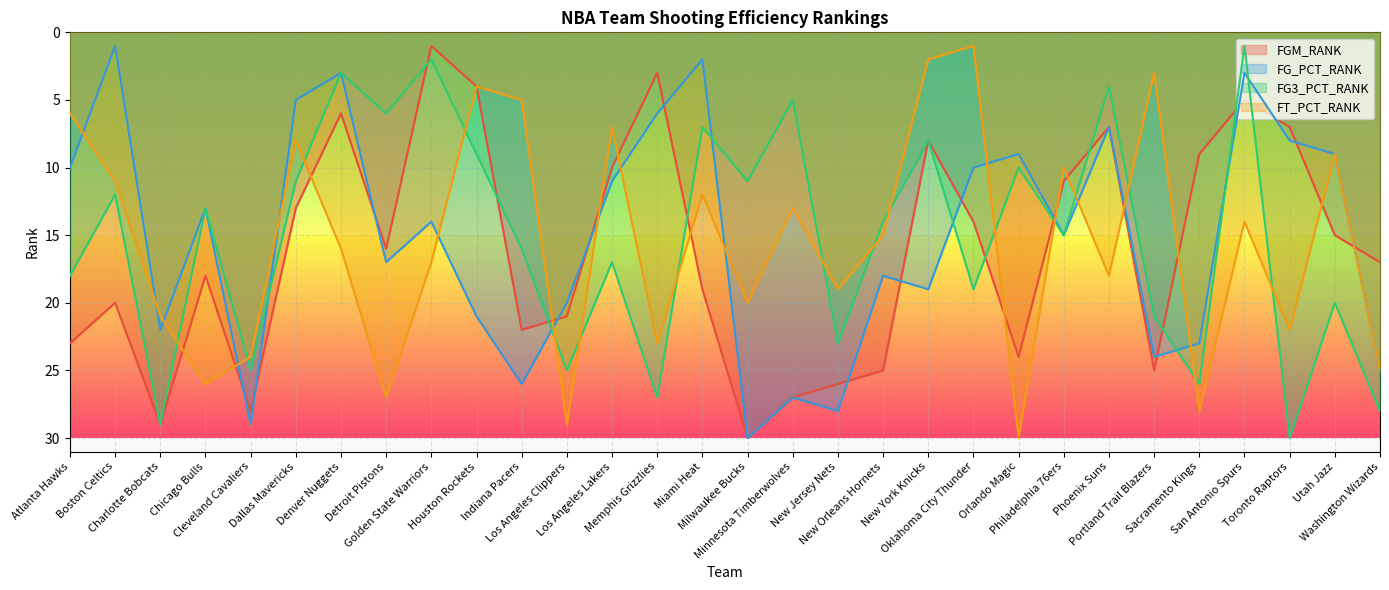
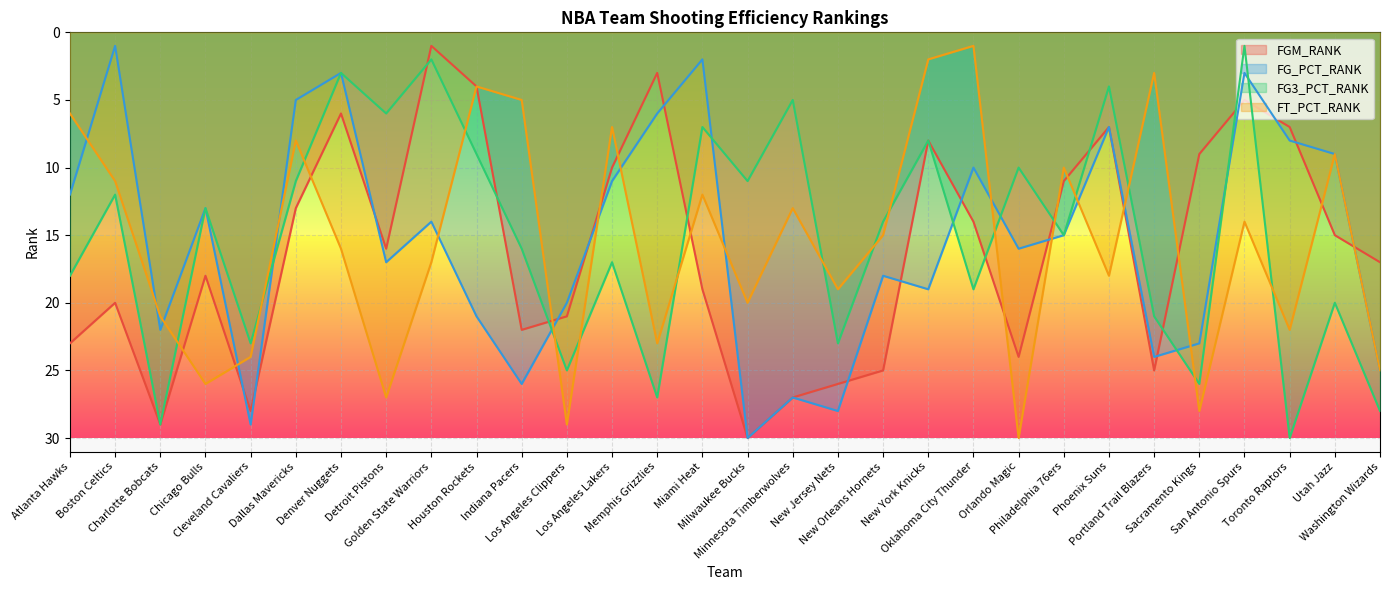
  {
    "FG_PCT_RANK": {
-     "Atlanta Hawks": 10,
+     "Atlanta Hawks": 12,
      "Boston Celtics": 1,
      "Charlotte Bobcats": 22,
      "Cleveland Cavaliers": 29,
      "Dallas Mavericks": 5,
      "Detroit Pistons": 17,
      "Golden State Warriors": 14,
      "Houston Rockets": 21,
      "Indiana Pacers": 26,
      "Los Angeles Clippers": 20,
      "Los Angeles Lakers": 11,
      "Memphis Grizzlies": 6,
      "Miami Heat": 2,
      "New Jersey Nets": 28,
      "New Orleans Hornets": 18,
      "New York Knicks": 19,
      "Oklahoma City Thunder": 10,
-     "Orlando Magic": 9,
+     "Orlando Magic": 16,
      "Portland Trail Blazers": 24,
      "Sacramento Kings": 23,
      "Toronto Raptors": 8
    },
    "FG3_PCT_RANK": {
      "Atlanta Hawks": 18,
      "Boston Celtics": 12,
-     "Cleveland Cavaliers": 25,
+     "Cleveland Cavaliers": 23,
      "Dallas Mavericks": 11,
      "Detroit Pistons": 6,
      "Golden State Warriors": 2,
      "Houston Rockets": 9,
      "Indiana Pacers": 16,
      "Los Angeles Clippers": 25,
      "Los Angeles Lakers": 17,
      "Memphis Grizzlies": 27,
      "Miami Heat": 7,
      "Milwaukee Bucks": 11,
      "Minnesota Timberwolves": 5,
      "New Jersey Nets": 23,
      "New Orleans Hornets": 14,
      "Oklahoma City Thunder": 19,
      "Orlando Magic": 10,
      "Phoenix Suns": 4,
      "Portland Trail Blazers": 21,
      "Sacramento Kings": 26,
      "Toronto Raptors": 30,
      "Utah Jazz": 20,
      "Washington Wizards": 28
    }
  }
